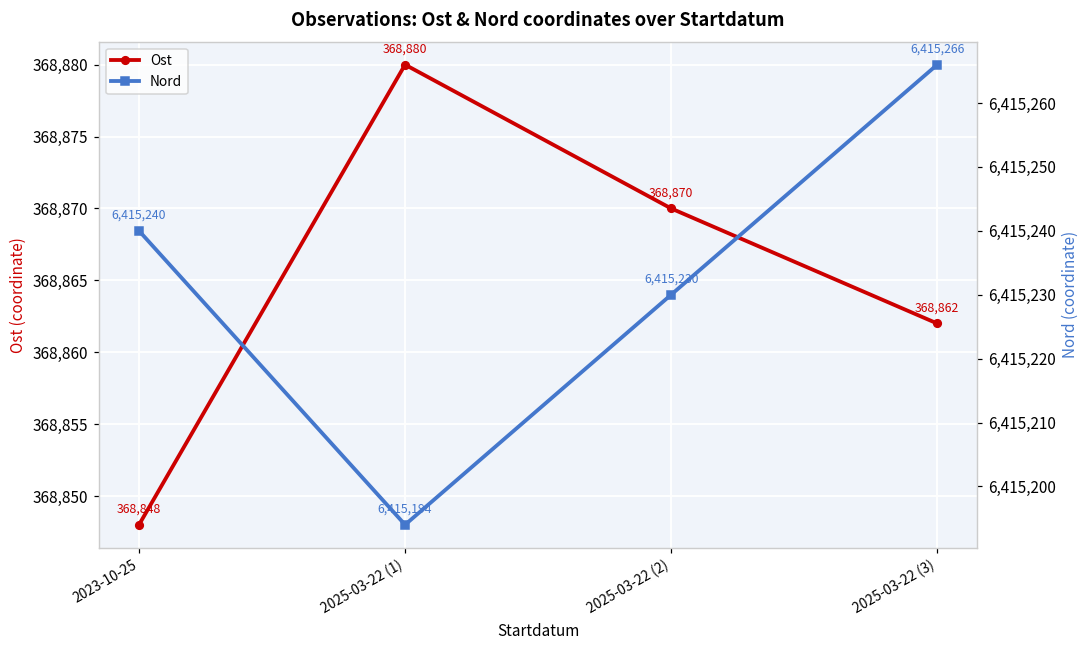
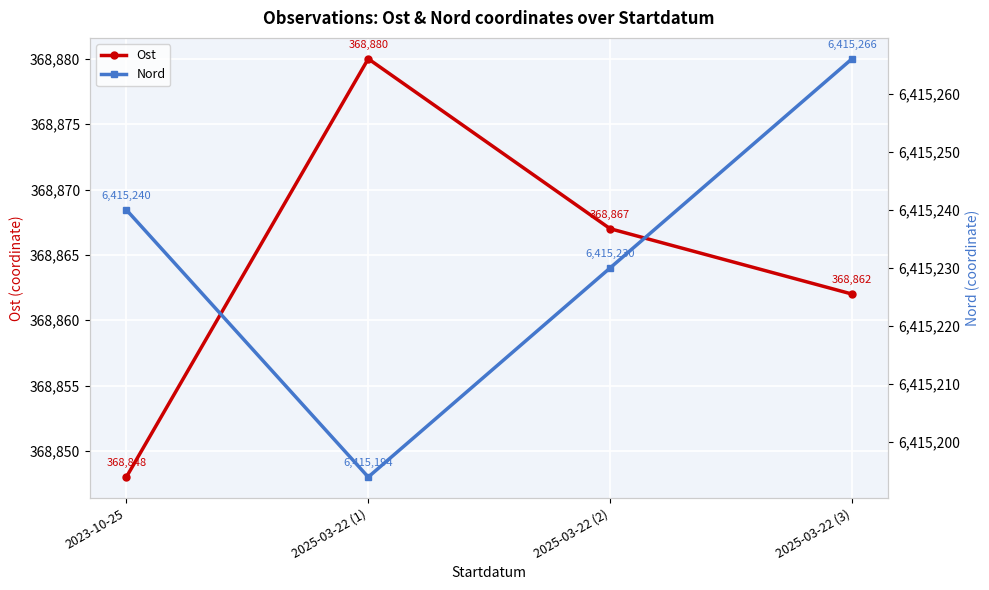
  {
    "Ost": {
      "2023-10-25": "368,848",
      "2025-03-22 (1)": "368,880",
-     "2025-03-22 (2)": "368,870",
+     "2025-03-22 (2)": "368,867",
      "2025-03-22 (3)": "368,862"
    },
    "Nord": {
      "2023-10-25": "6,415,240",
      "2025-03-22 (1)": "6,415,194",
      "2025-03-22 (2)": "6,415,230",
      "2025-03-22 (3)": "6,415,266"
    }
  }
